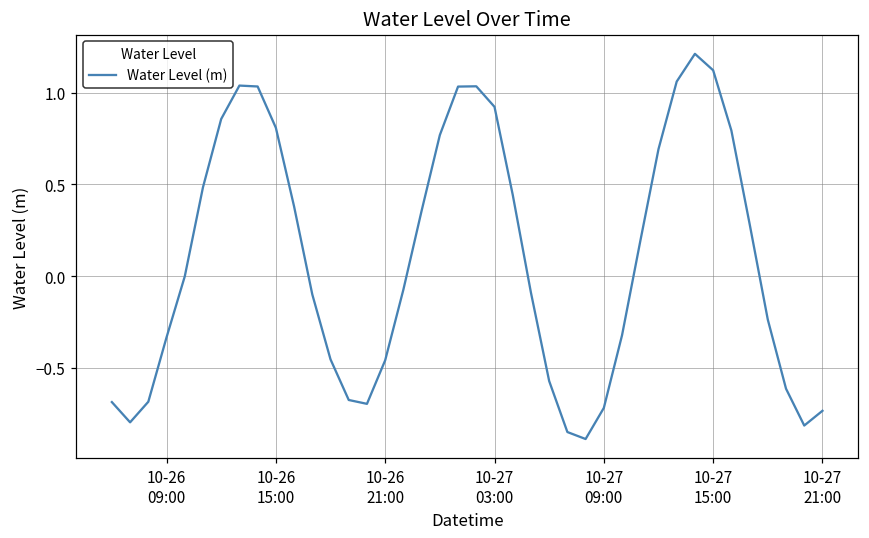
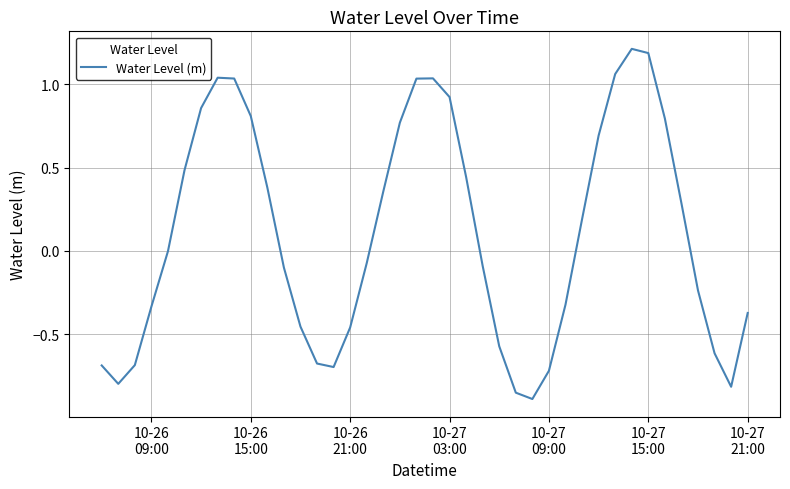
  {
    "10-26 09:00": -0.33,
    "10-26 15:00": 0.81,
    "10-26 21:00": -0.46,
    "10-27 03:00": 0.92,
    "10-27 09:00": -0.72,
-   "10-27 15:00": 1.12,
-   "10-27 21:00": -0.73
+   "10-27 15:00": 1.19,
+   "10-27 21:00": -0.37
  }
